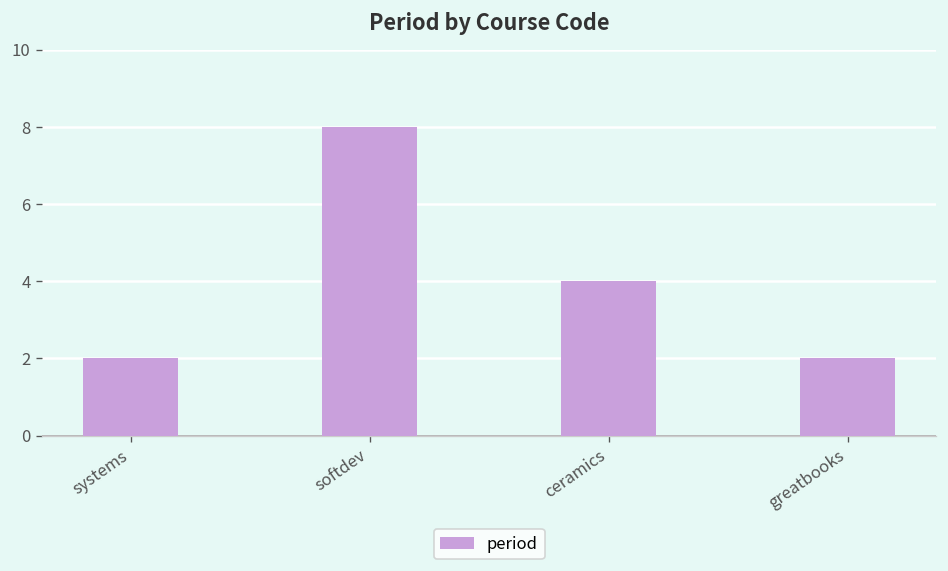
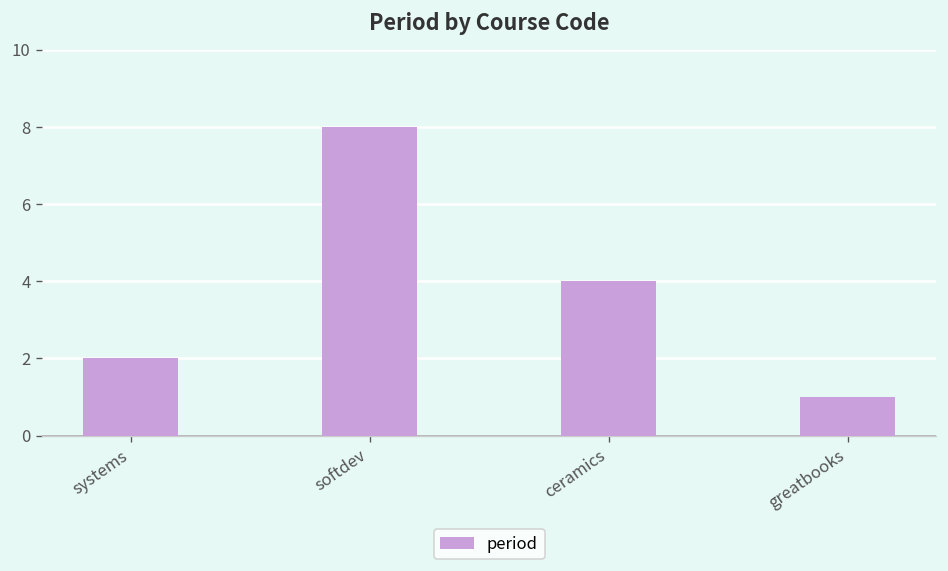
  {
    "systems": 2,
    "softdev": 8,
    "ceramics": 4,
-   "greatbooks": 2
+   "greatbooks": 1
  }
